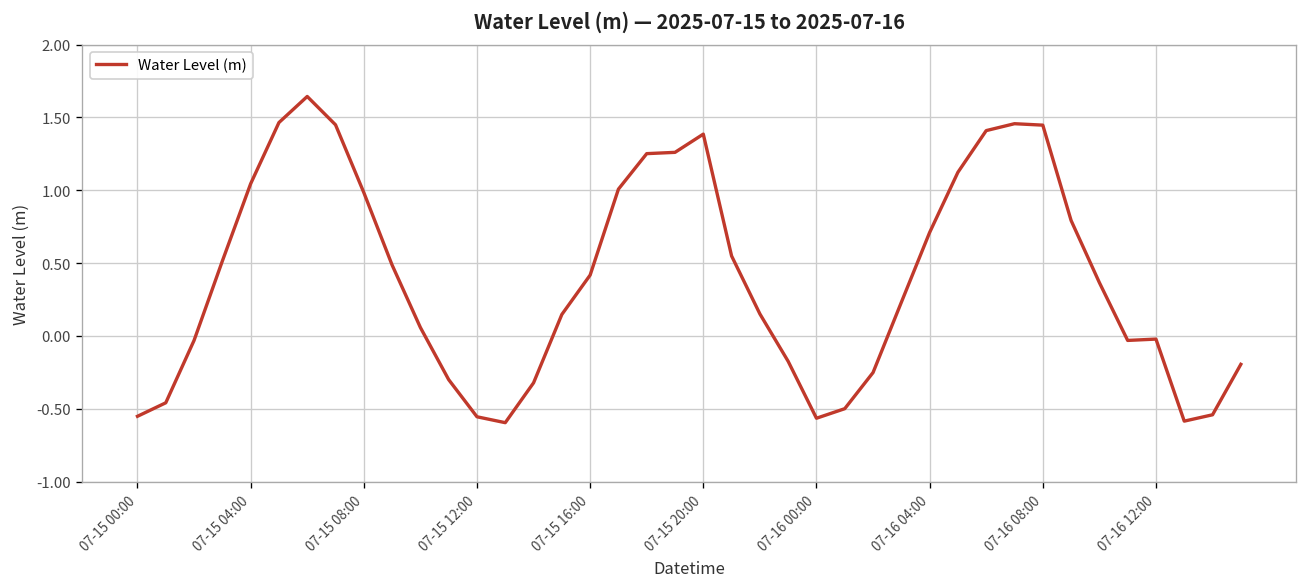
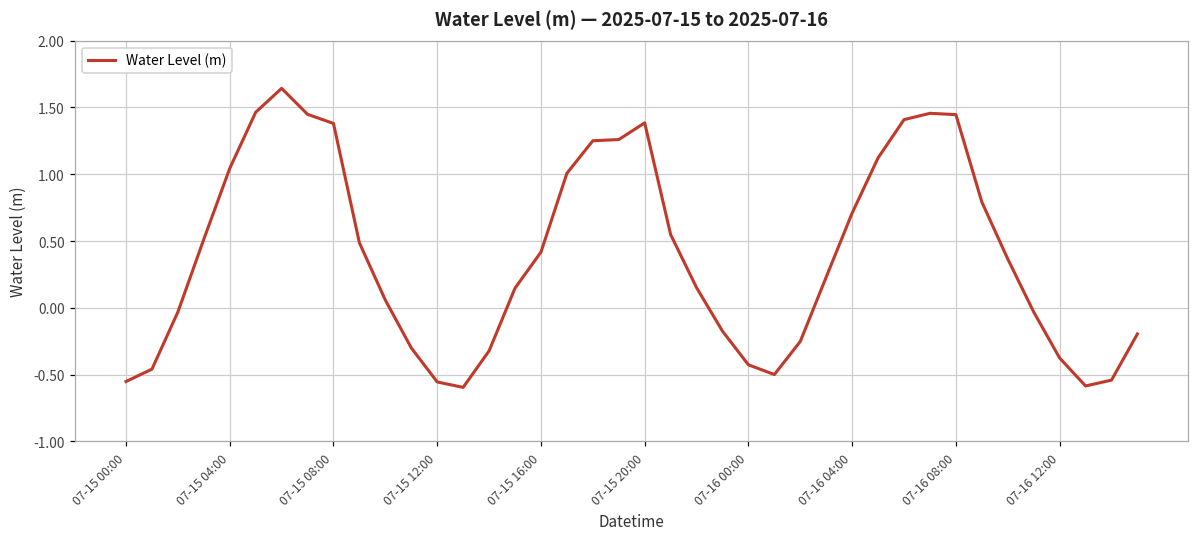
  {
    "07-15 00:00": -0.55,
    "07-15 04:00": 1.04,
-   "07-15 08:00": 0.98,
+   "07-15 08:00": 1.38,
    "07-15 12:00": -0.56,
    "07-15 16:00": 0.42,
    "07-15 20:00": 1.38,
-   "07-16 00:00": -0.57,
+   "07-16 00:00": -0.43,
    "07-16 04:00": 0.71,
    "07-16 08:00": 1.45,
-   "07-16 12:00": -0.02
+   "07-16 12:00": -0.38
  }
